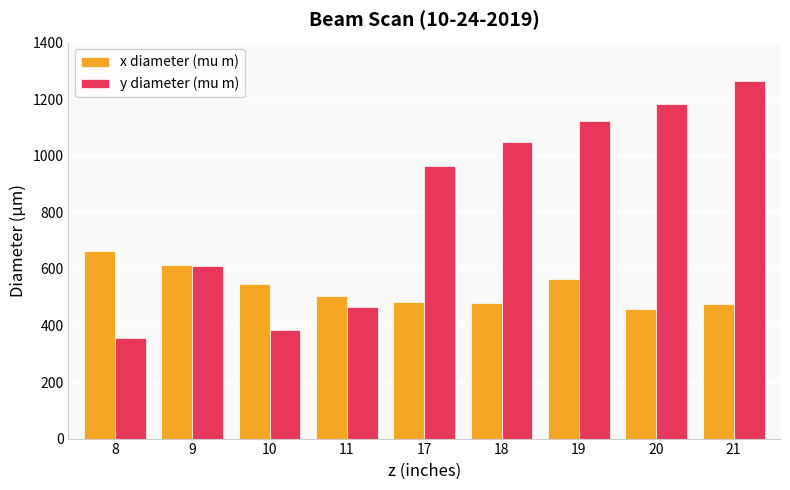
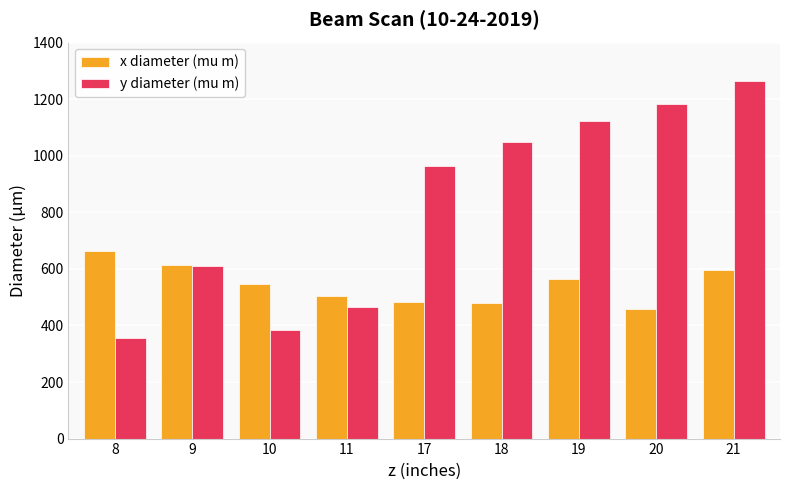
  {
    "x diameter (mu m)": {
      "8": 660,
      "9": 610,
      "10": 550,
      "11": 500,
      "17": 480,
      "18": 480,
      "19": 560,
      "20": 460,
-     "21": 470
+     "21": 600
    },
    "y diameter (mu m)": {
      "8": 360,
      "9": 610,
      "10": 380,
      "11": 460,
      "17": 960,
      "18": 1050,
      "19": 1120,
      "20": 1180,
      "21": 1260
    }
  }
